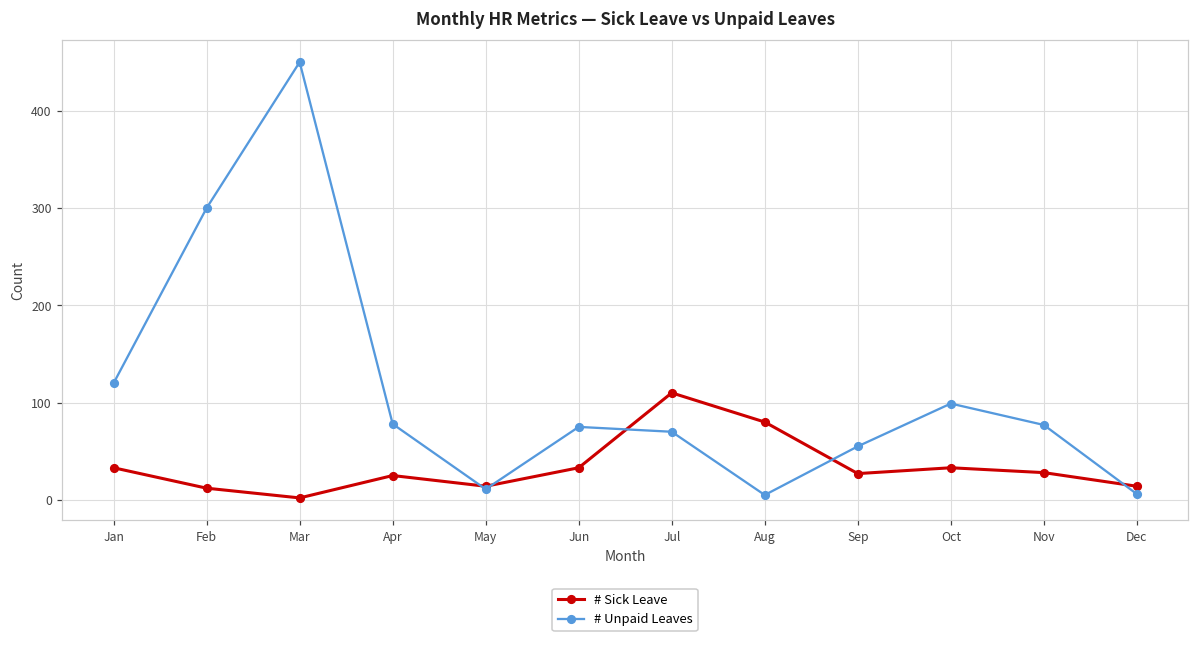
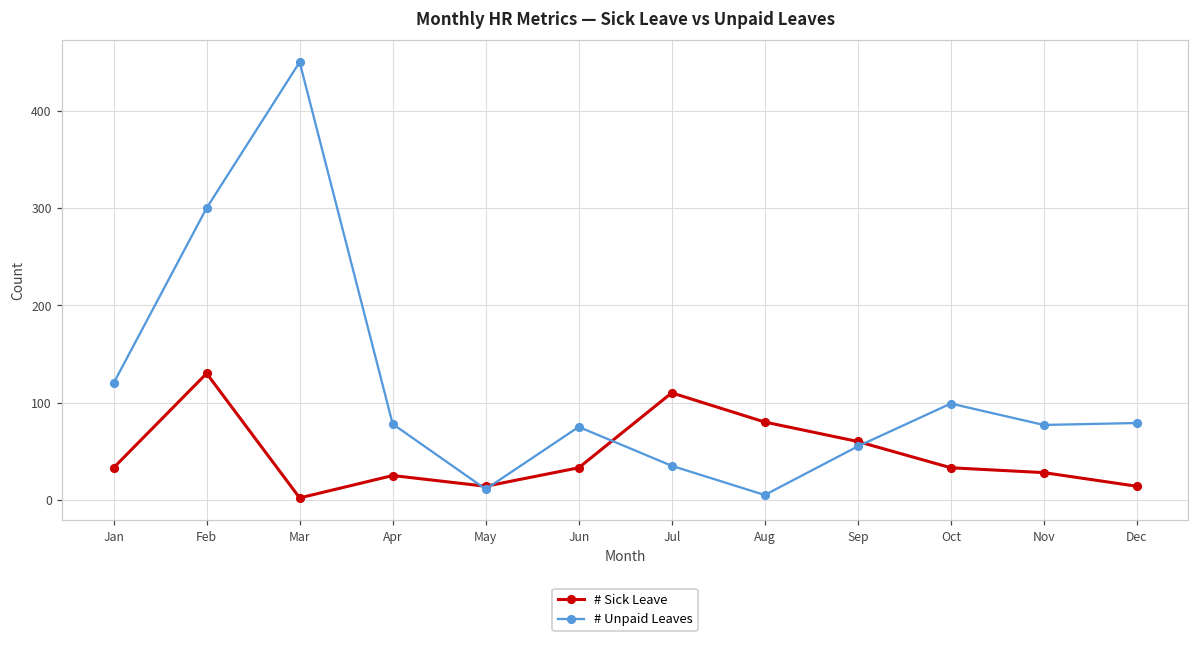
  {
    "# Sick Leave": {
      "Jan": 30,
-     "Feb": 10,
+     "Feb": 130,
      "Mar": 0,
      "Apr": 30,
      "May": 10,
      "Jun": 30,
      "Jul": 110,
      "Aug": 80,
-     "Sep": 30,
+     "Sep": 60,
      "Oct": 30,
      "Nov": 30,
      "Dec": 10
    },
    "# Unpaid Leaves": {
      "Jan": 120,
      "Feb": 300,
      "Mar": 450,
      "Apr": 80,
      "May": 10,
      "Jun": 80,
-     "Jul": 70,
+     "Jul": 40,
      "Aug": 10,
      "Sep": 60,
      "Oct": 100,
      "Nov": 80,
-     "Dec": 10
+     "Dec": 80
    }
  }
